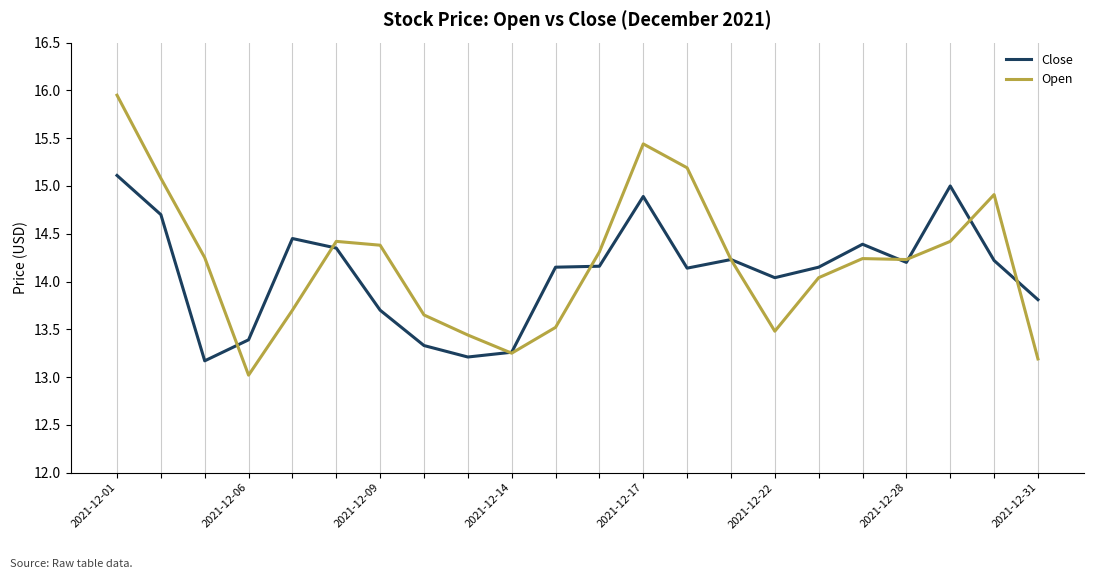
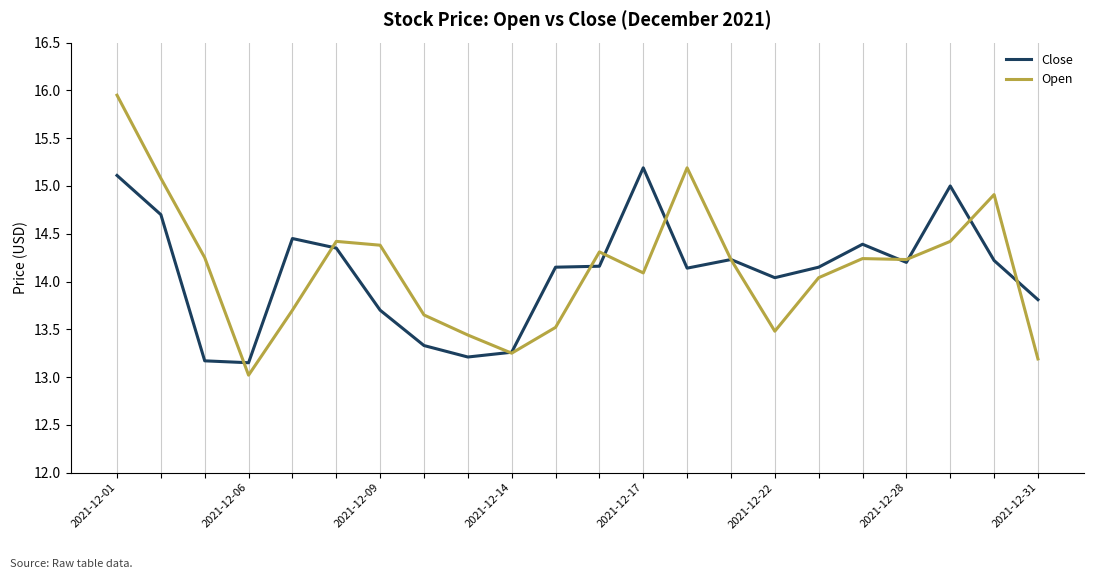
  {
    "Close": {
      "2021-12-01": 15.1,
-     "2021-12-06": 13.4,
+     "2021-12-06": 13.2,
      "2021-12-09": 13.7,
-     "2021-12-17": 14.9,
+     "2021-12-17": 15.2,
      "2021-12-22": 14.0,
      "2021-12-28": 14.2,
      "2021-12-31": 13.8
    },
    "Open": {
      "2021-12-01": 16.0,
      "2021-12-06": 13.0,
      "2021-12-09": 14.4,
-     "2021-12-17": 15.4,
+     "2021-12-17": 14.1,
      "2021-12-22": 13.5,
      "2021-12-28": 14.2,
      "2021-12-31": 13.2
    }
  }
